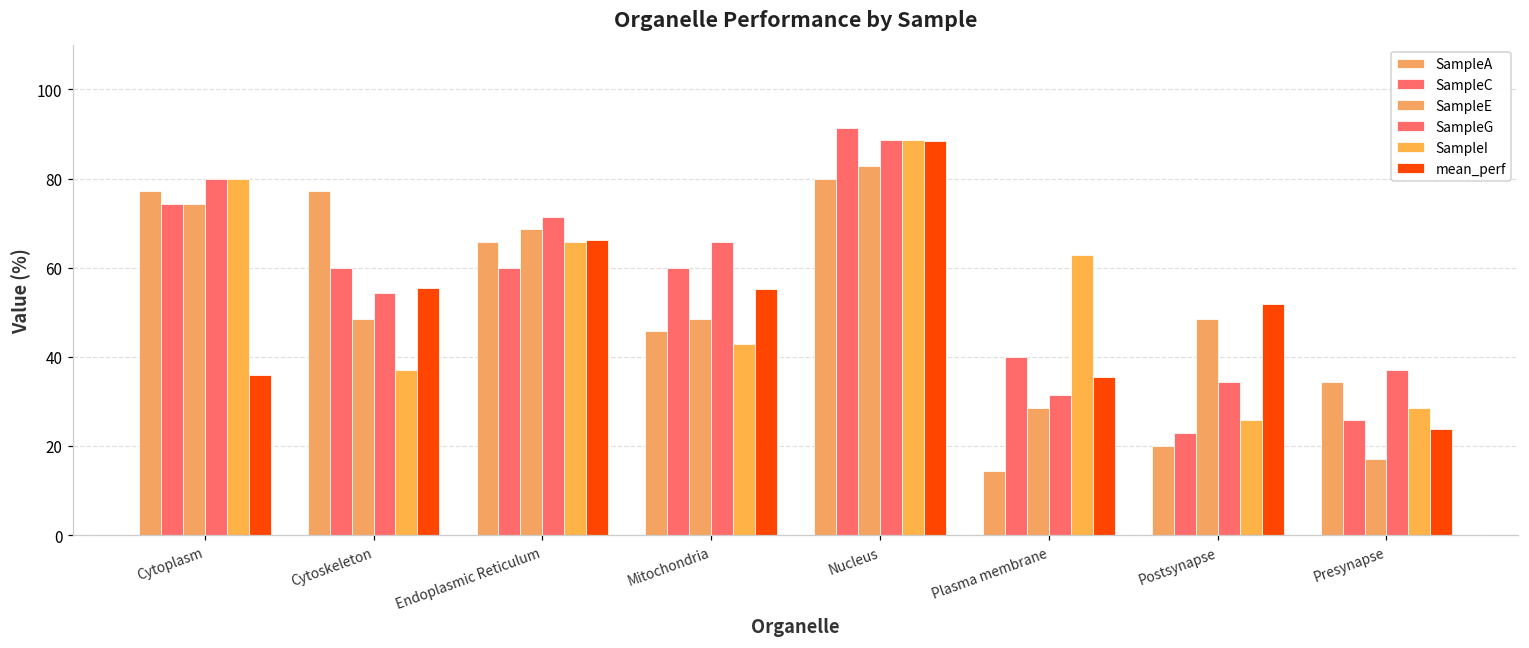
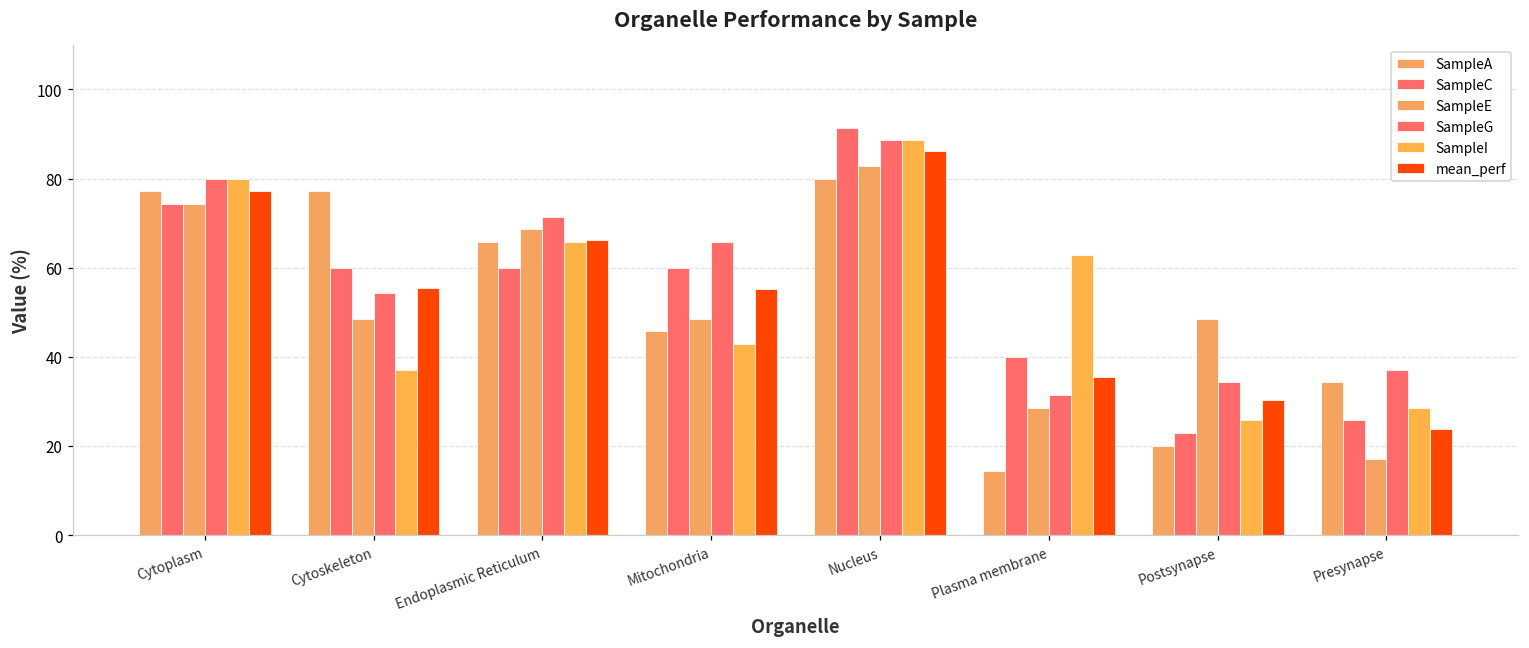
  {
    "mean_perf": {
-     "Cytoplasm": 36,
+     "Cytoplasm": 77,
      "Cytoskeleton": 55,
      "Endoplasmic Reticulum": 66,
      "Mitochondria": 55,
-     "Nucleus": 89,
+     "Nucleus": 86,
      "Plasma membrane": 35,
-     "Postsynapse": 52,
+     "Postsynapse": 30,
      "Presynapse": 24
    }
  }
